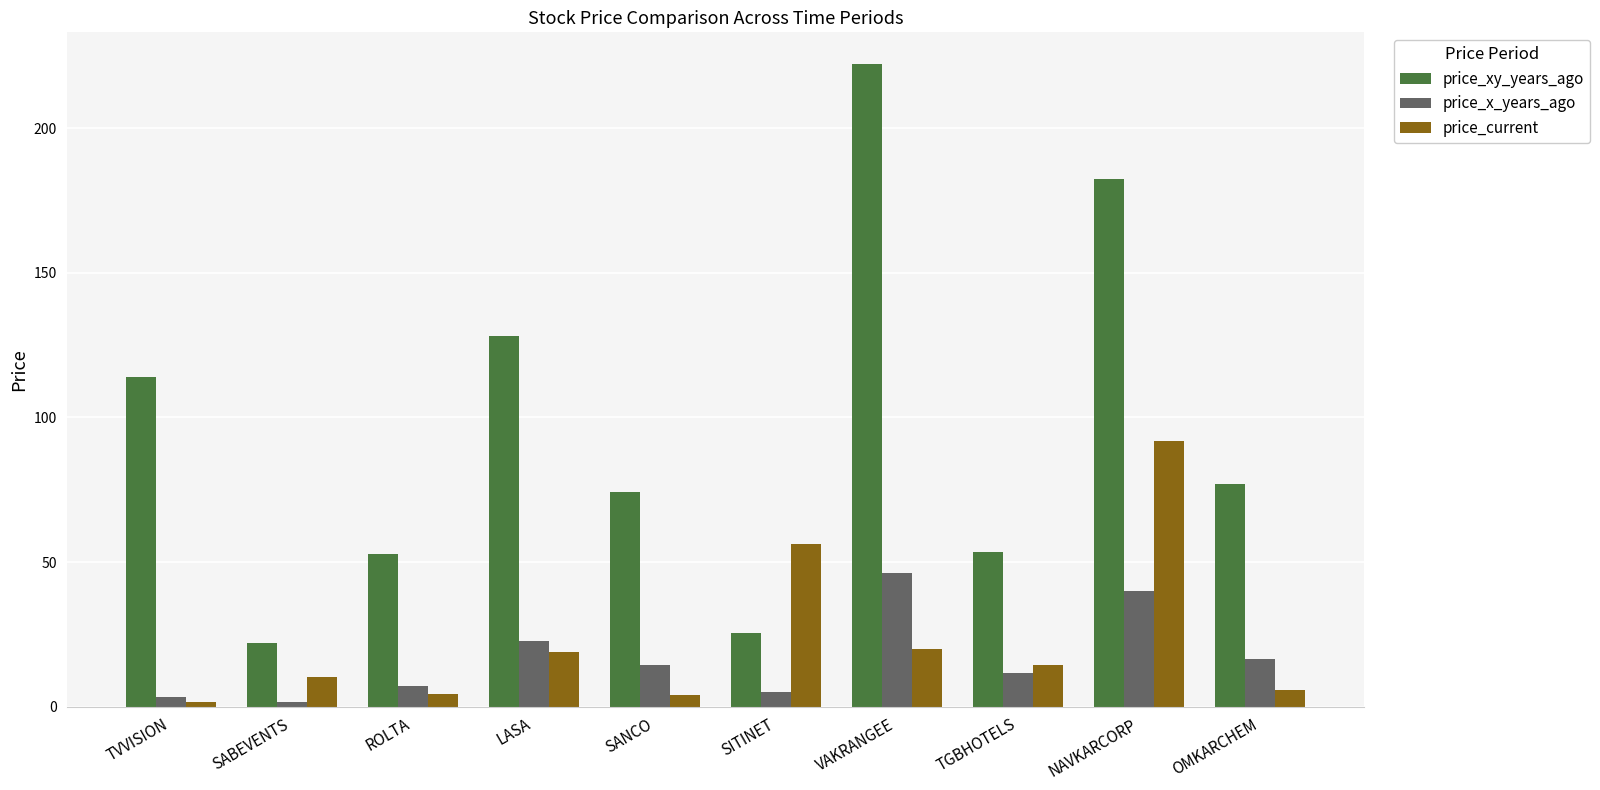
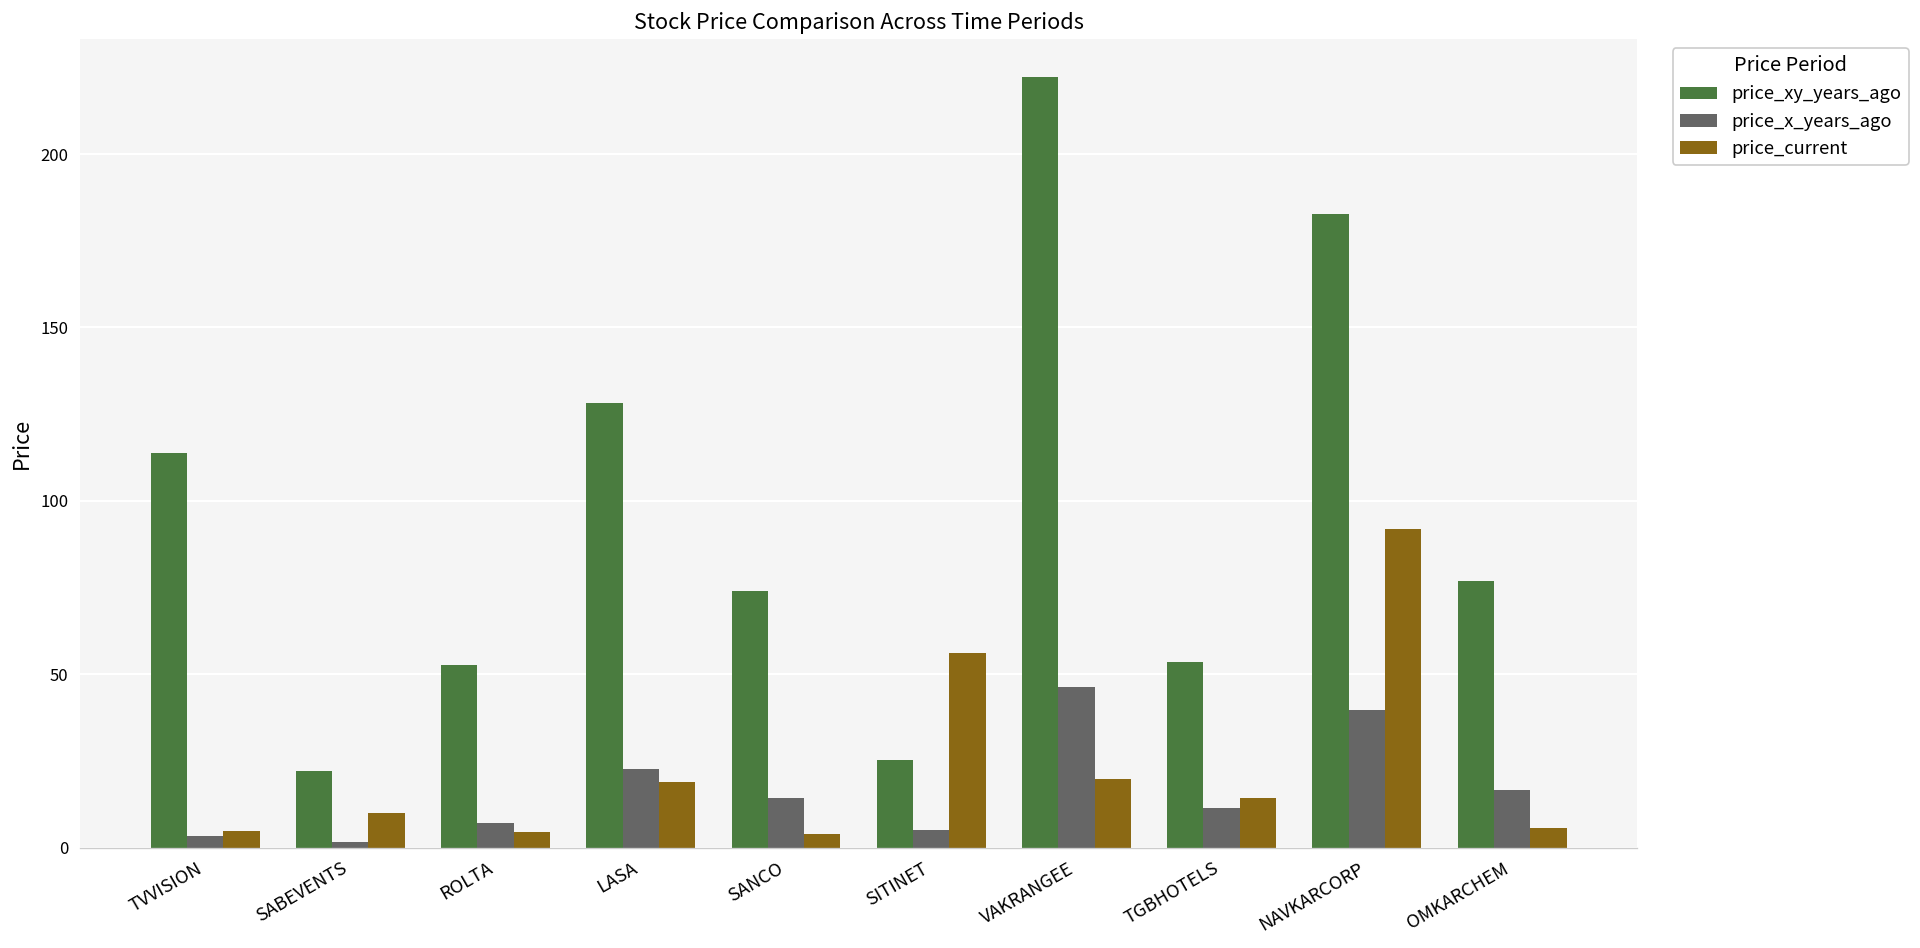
  {
    "price_current": {
-     "TVVISION": 2,
+     "TVVISION": 5,
      "SABEVENTS": 10,
      "ROLTA": 4,
      "LASA": 19,
      "SANCO": 4,
      "SITINET": 56,
      "VAKRANGEE": 20,
      "TGBHOTELS": 15,
      "NAVKARCORP": 92,
      "OMKARCHEM": 6
    }
  }
